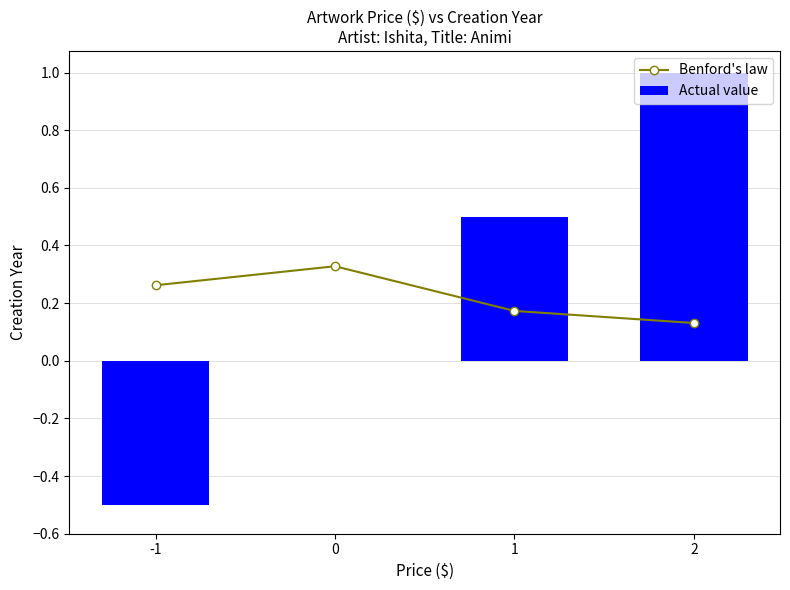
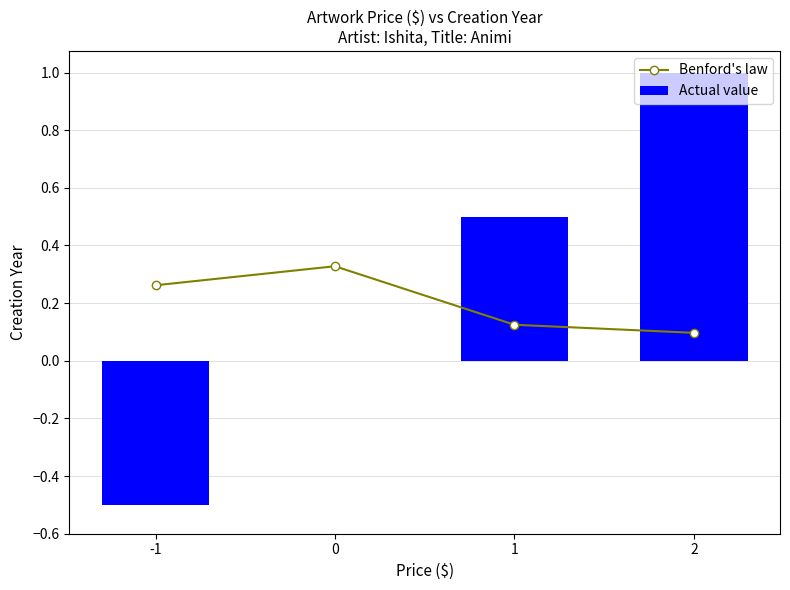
  {
    "Benford's law": {
      "-1": 0.26,
      "0": 0.33,
-     "1": 0.17,
-     "2": 0.13
+     "1": 0.13,
+     "2": 0.10
    },
    "Actual value": {
      "-1": -0.50,
      "0": 0.00,
      "1": 0.50
    }
  }
